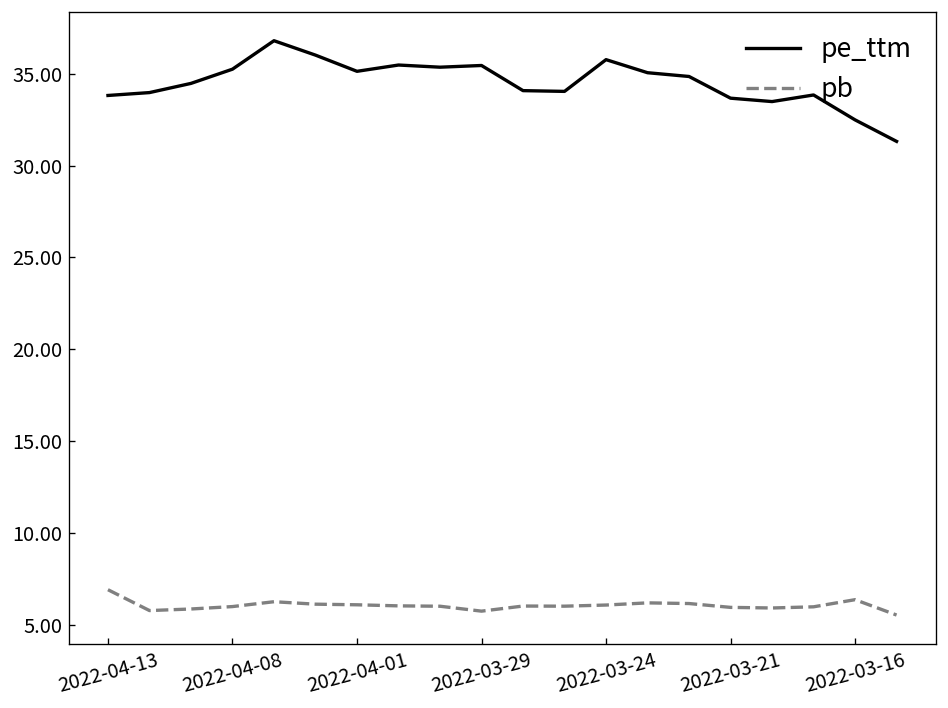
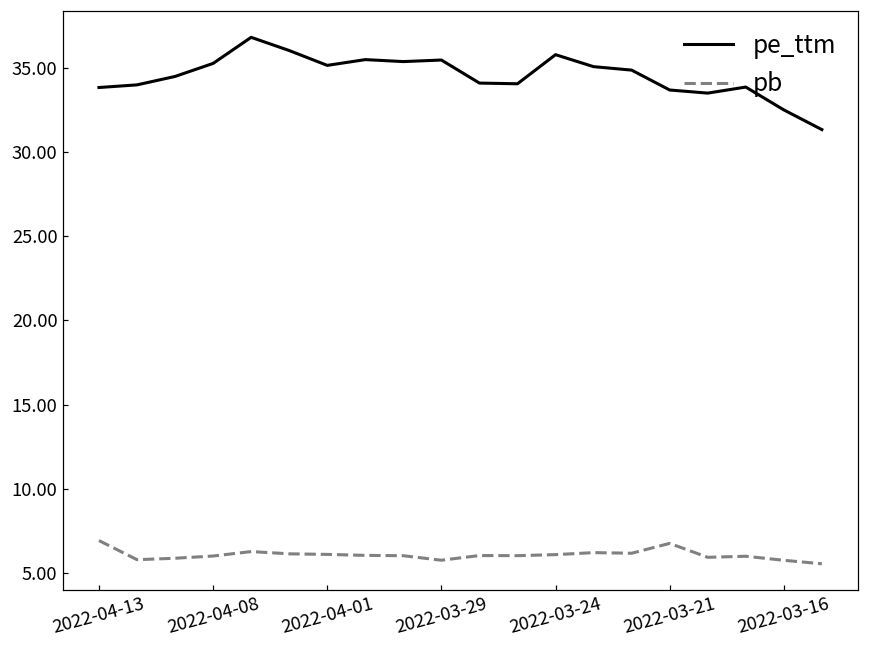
  {
    "pe_ttm": {
      "2022-04-13": 33.8,
      "2022-04-08": 35.2,
      "2022-04-01": 35.1,
      "2022-03-29": 35.4,
      "2022-03-24": 35.8,
      "2022-03-21": 33.7,
      "2022-03-16": 32.5
    },
    "pb": {
      "2022-04-13": 6.9,
      "2022-04-08": 6.0,
      "2022-04-01": 6.1,
      "2022-03-29": 5.8,
      "2022-03-24": 6.1,
-     "2022-03-21": 6.0,
-     "2022-03-16": 6.4
+     "2022-03-21": 6.8,
+     "2022-03-16": 5.8
    }
  }
